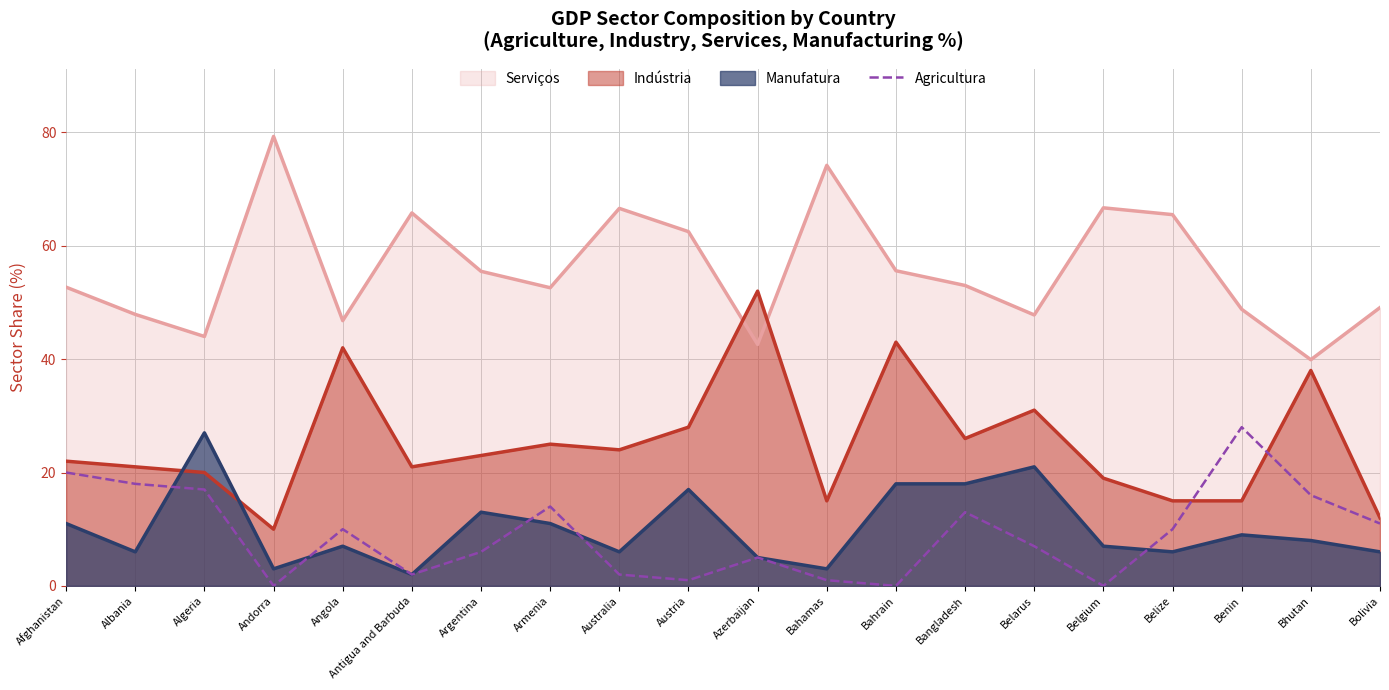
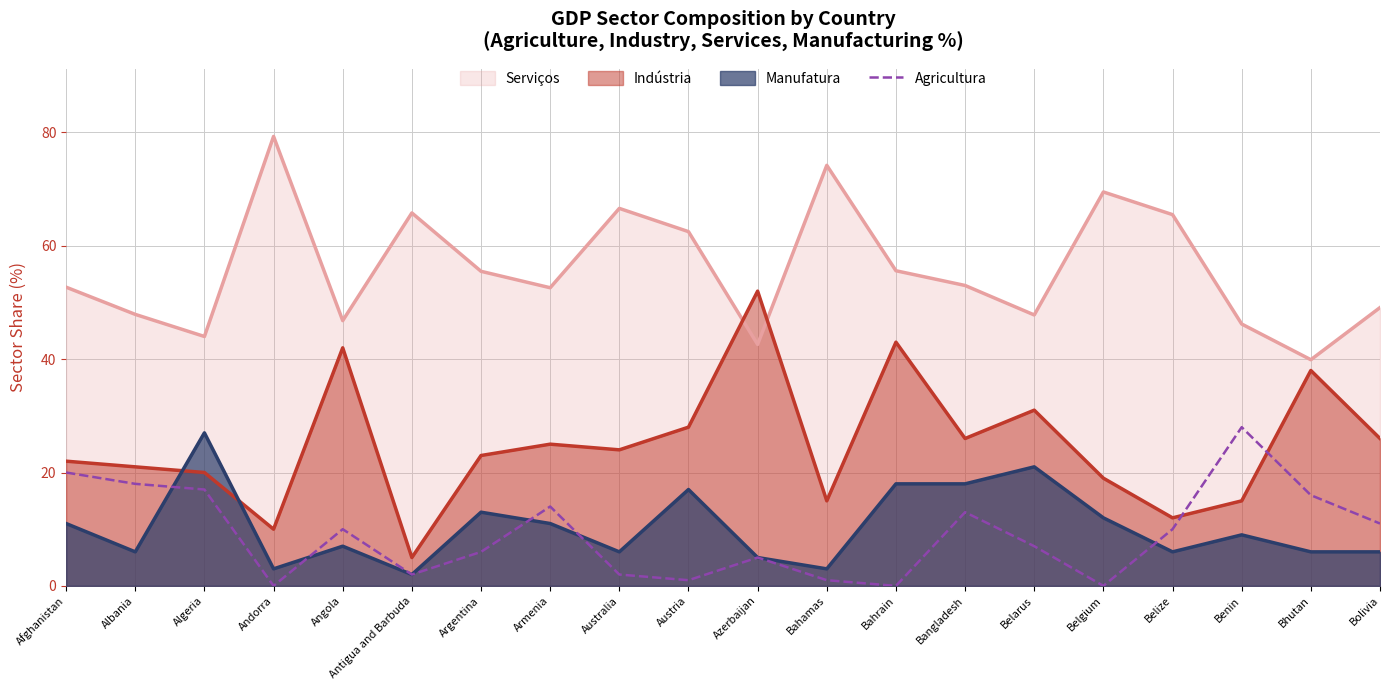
  {
    "Serviços": {
      "Afghanistan": 53,
      "Albania": 48,
      "Algeria": 44,
      "Andorra": 79,
      "Angola": 47,
      "Antigua and Barbuda": 66,
      "Argentina": 56,
      "Armenia": 53,
      "Australia": 67,
      "Austria": 63,
      "Azerbaijan": 43,
      "Bahamas": 74,
      "Bahrain": 56,
      "Bangladesh": 53,
      "Belarus": 48,
-     "Belgium": 67,
+     "Belgium": 70,
      "Belize": 66,
-     "Benin": 49,
+     "Benin": 46,
      "Bhutan": 40,
      "Bolivia": 49
    },
    "Indústria": {
      "Afghanistan": 22,
      "Albania": 21,
      "Algeria": 20,
      "Andorra": 10,
      "Angola": 42,
-     "Antigua and Barbuda": 21,
+     "Antigua and Barbuda": 5,
      "Argentina": 23,
      "Armenia": 25,
      "Australia": 24,
      "Austria": 28,
      "Azerbaijan": 52,
      "Bahamas": 15,
      "Bahrain": 43,
      "Bangladesh": 26,
      "Belarus": 31,
      "Belgium": 19,
-     "Belize": 15,
+     "Belize": 12,
      "Benin": 15,
      "Bhutan": 38,
-     "Bolivia": 12
+     "Bolivia": 26
    },
    "Manufatura": {
      "Afghanistan": 11,
      "Albania": 6,
      "Algeria": 27,
      "Andorra": 3,
      "Angola": 7,
      "Argentina": 13,
      "Armenia": 11,
      "Australia": 6,
      "Austria": 17,
      "Bahamas": 3,
      "Bahrain": 18,
      "Bangladesh": 18,
      "Belarus": 21,
-     "Belgium": 7,
+     "Belgium": 12,
      "Belize": 6,
      "Benin": 9,
-     "Bhutan": 8,
+     "Bhutan": 6,
      "Bolivia": 6
    },
    "Agricultura": {
      "Afghanistan": 20,
      "Albania": 18,
      "Algeria": 17,
      "Andorra": 0,
      "Angola": 10,
      "Argentina": 6,
      "Armenia": 14,
      "Australia": 2,
      "Austria": 1,
      "Bahamas": 1,
      "Bahrain": 0,
      "Bangladesh": 13,
      "Belarus": 7,
      "Belgium": 0,
      "Belize": 10,
      "Benin": 28,
      "Bhutan": 16,
      "Bolivia": 11
    }
  }
